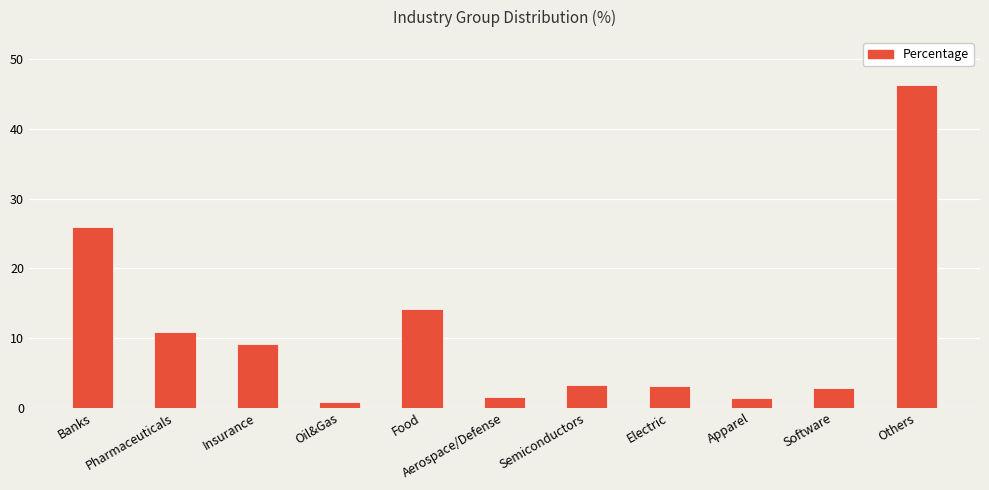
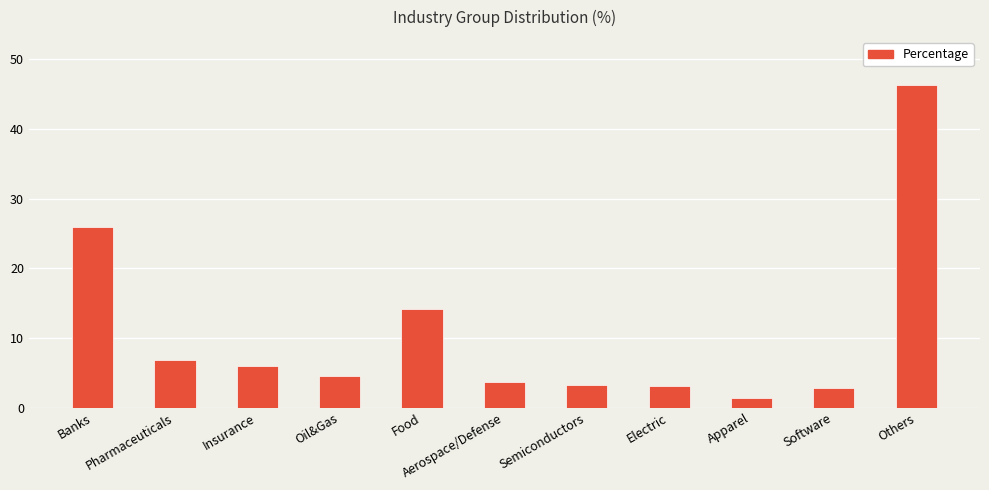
  {
    "Banks": 26,
-   "Pharmaceuticals": 11,
-   "Insurance": 9,
-   "Oil&Gas": 1,
+   "Pharmaceuticals": 7,
+   "Insurance": 6,
+   "Oil&Gas": 4,
    "Food": 14,
-   "Aerospace/Defense": 1,
+   "Aerospace/Defense": 4,
    "Semiconductors": 3,
    "Electric": 3,
    "Apparel": 1,
    "Software": 3,
    "Others": 46
  }
